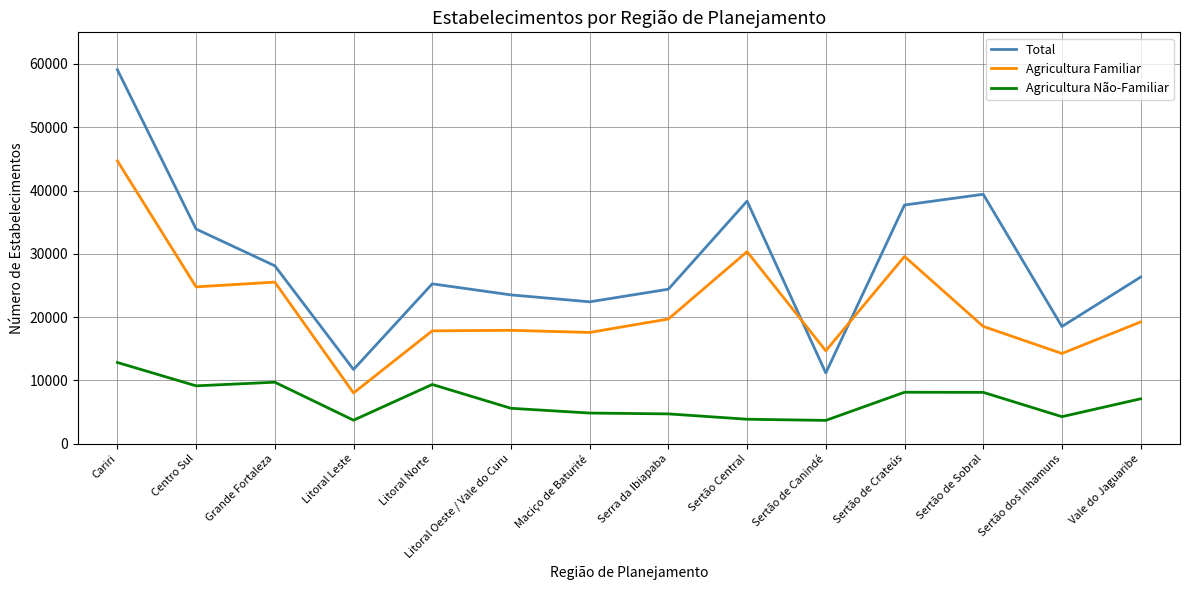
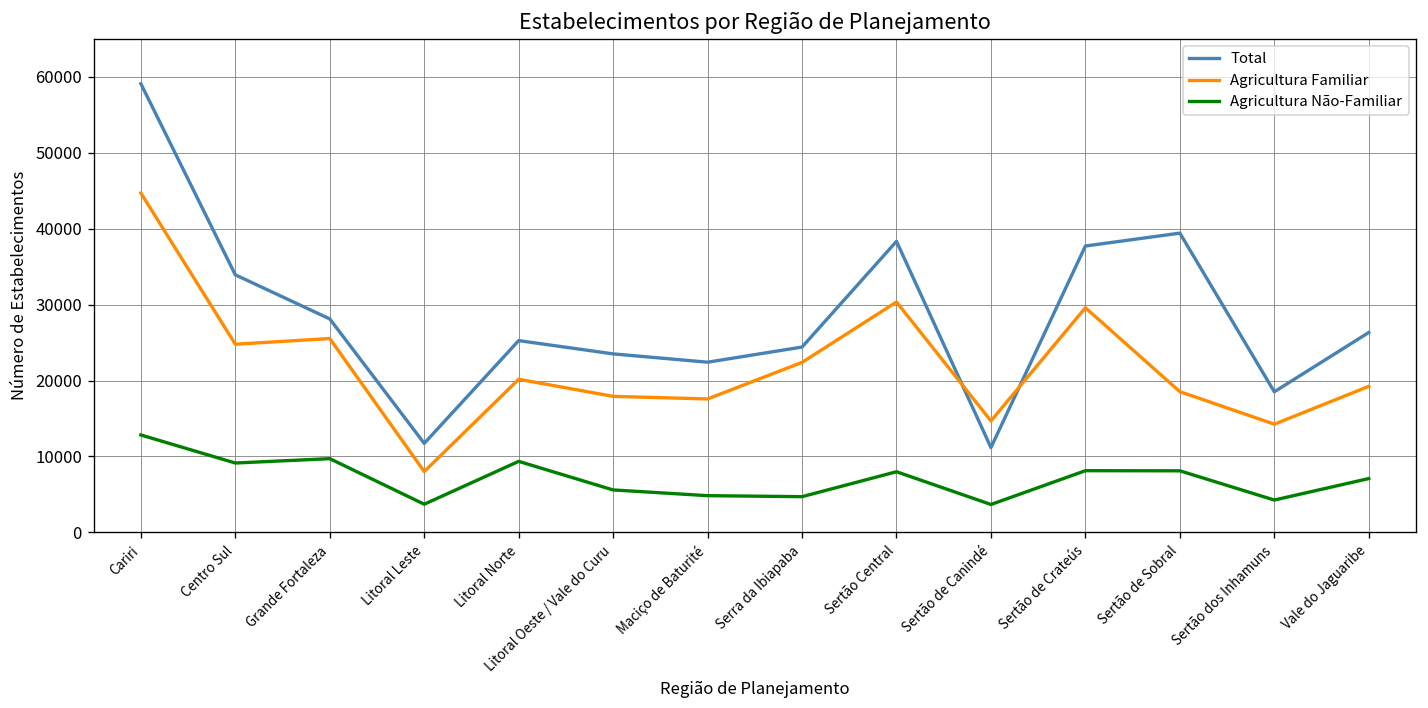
  {
    "Total": {
      "Cariri": 59000,
      "Centro Sul": 34000,
      "Grande Fortaleza": 28000,
      "Litoral Leste": 12000,
      "Litoral Norte": 25000,
      "Litoral Oeste / Vale do Curu": 24000,
      "Maciço de Baturité": 22000,
      "Serra da Ibiapaba": 24000,
      "Sertão Central": 38000,
      "Sertão de Canindé": 11000,
      "Sertão de Crateús": 38000,
      "Sertão de Sobral": 39000,
      "Sertão dos Inhamuns": 19000,
      "Vale do Jaguaribe": 26000
    },
    "Agricultura Familiar": {
      "Cariri": 45000,
      "Centro Sul": 25000,
      "Grande Fortaleza": 26000,
      "Litoral Leste": 8000,
-     "Litoral Norte": 18000,
+     "Litoral Norte": 20000,
      "Litoral Oeste / Vale do Curu": 18000,
      "Maciço de Baturité": 18000,
-     "Serra da Ibiapaba": 20000,
+     "Serra da Ibiapaba": 22000,
      "Sertão Central": 30000,
      "Sertão de Canindé": 15000,
      "Sertão de Crateús": 30000,
      "Sertão de Sobral": 19000,
      "Sertão dos Inhamuns": 14000,
      "Vale do Jaguaribe": 19000
    },
    "Agricultura Não-Familiar": {
      "Cariri": 13000,
      "Centro Sul": 9000,
      "Grande Fortaleza": 10000,
      "Litoral Leste": 4000,
      "Litoral Norte": 9000,
      "Litoral Oeste / Vale do Curu": 6000,
      "Maciço de Baturité": 5000,
      "Serra da Ibiapaba": 5000,
-     "Sertão Central": 4000,
+     "Sertão Central": 8000,
      "Sertão de Canindé": 4000,
      "Sertão de Crateús": 8000,
      "Sertão de Sobral": 8000,
      "Sertão dos Inhamuns": 4000,
      "Vale do Jaguaribe": 7000
    }
  }
